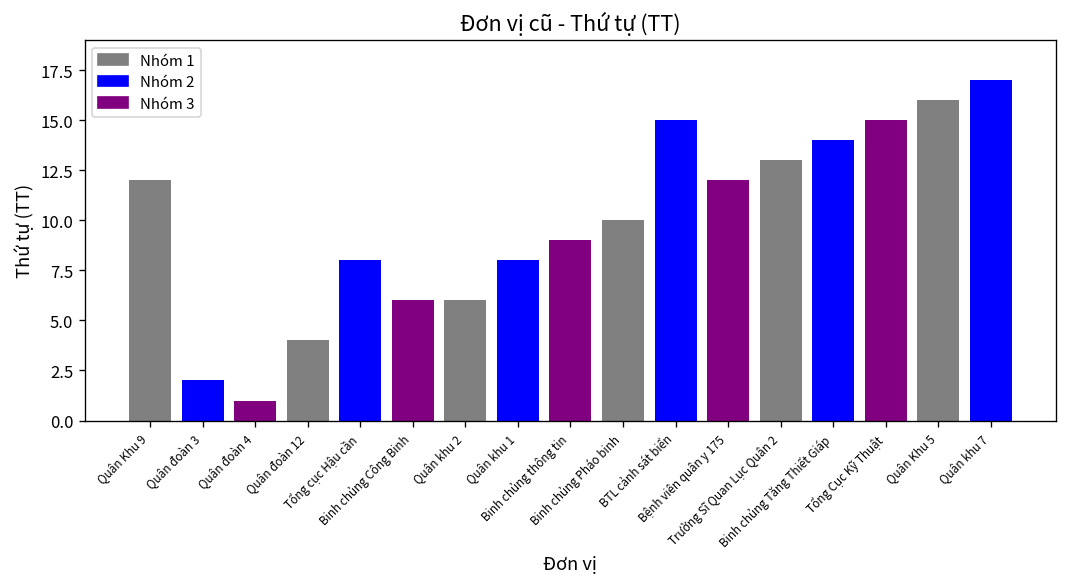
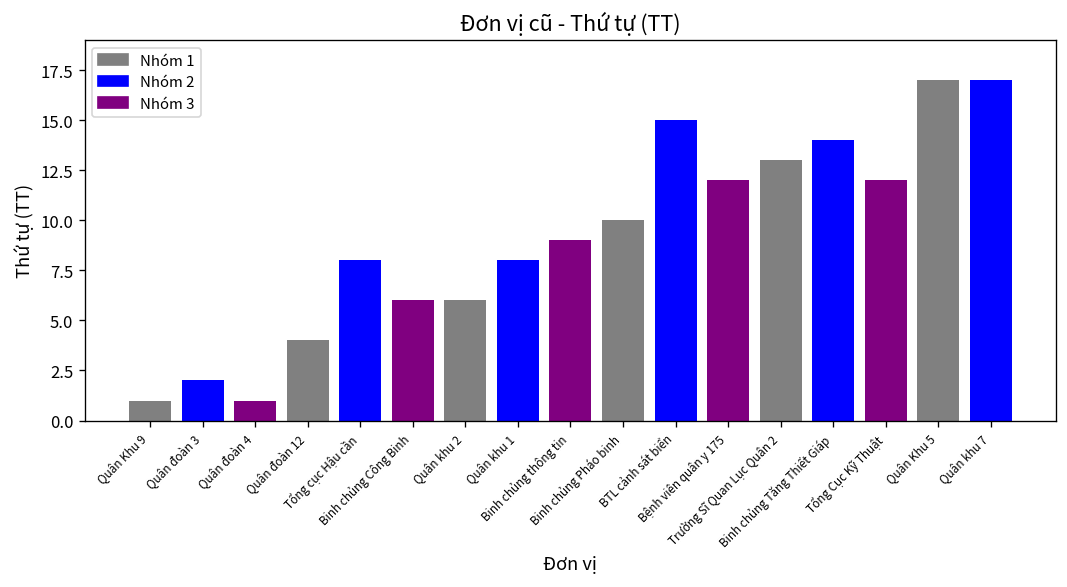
  {
-   "Quân Khu 9": 12,
+   "Quân Khu 9": 1,
    "Quân đoàn 3": 2,
    "Quân đoàn 4": 1,
    "Quân đoàn 12": 4,
    "Tổng cục Hậu cần": 8,
    "Binh chủng Công Binh": 6,
    "Quân khu 2": 6,
    "Quân khu 1": 8,
    "Binh chủng thông tin": 9,
    "Binh chủng Pháo binh": 10,
    "BTL cảnh sát biển": 15,
    "Bệnh viên quân y 175": 12,
    "Trường Sĩ Quan Lục Quân 2": 13,
    "Binh chủng Tăng Thiết Giáp": 14,
-   "Tổng Cục Kỹ Thuật": 15,
-   "Quân Khu 5": 16,
+   "Tổng Cục Kỹ Thuật": 12,
+   "Quân Khu 5": 17,
    "Quân khu 7": 17
  }
